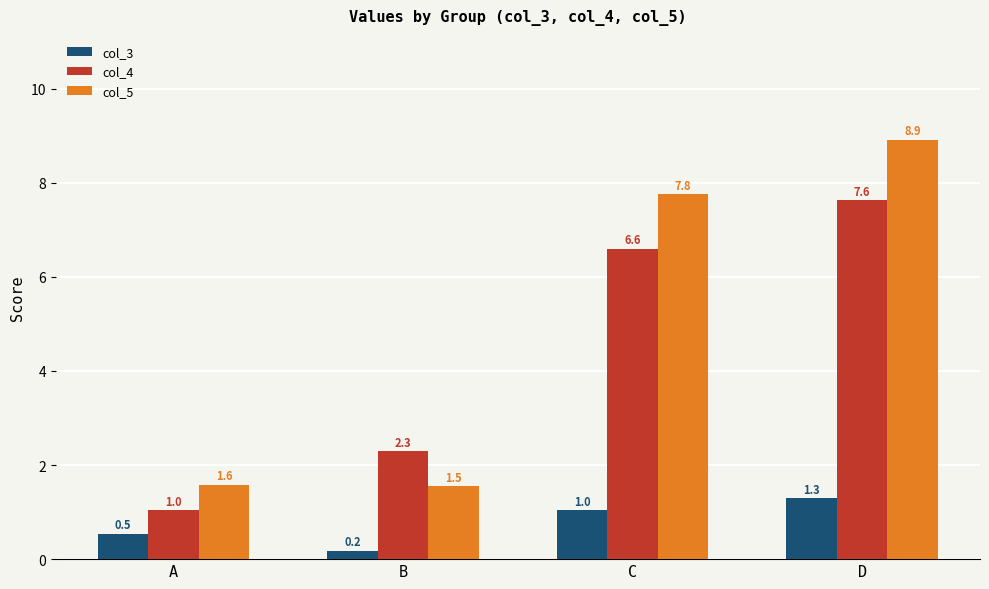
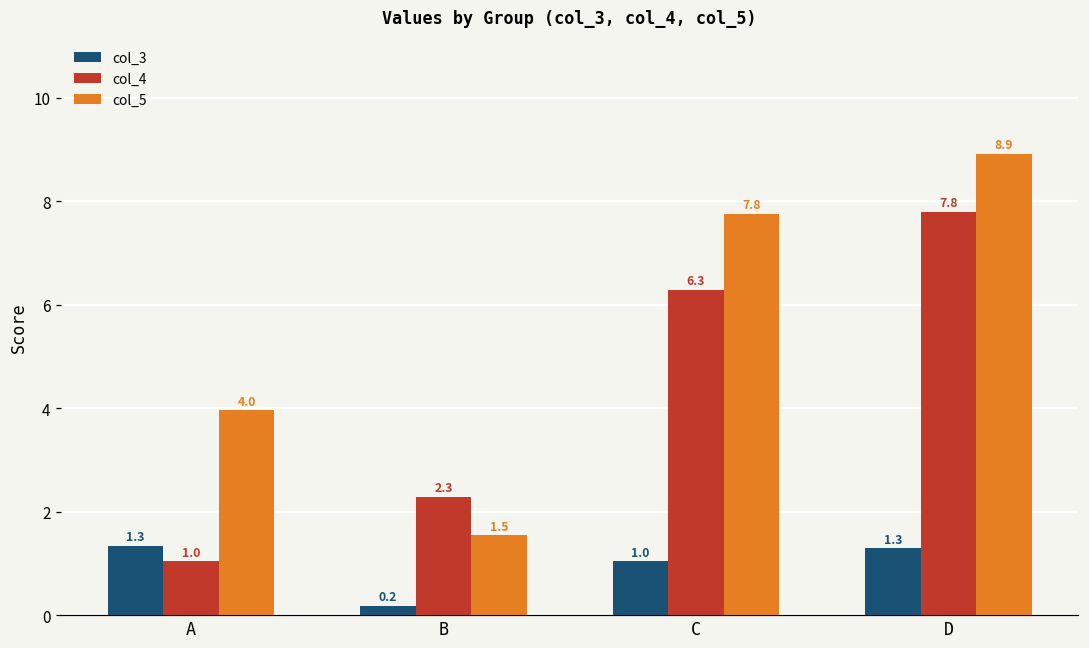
  {
    "col_3": {
-     "A": 0.5,
+     "A": 1.3,
      "B": 0.2,
      "C": 1.0,
      "D": 1.3
    },
    "col_4": {
      "A": 1.0,
      "B": 2.3,
-     "C": 6.6,
-     "D": 7.6
+     "C": 6.3,
+     "D": 7.8
    },
    "col_5": {
-     "A": 1.6,
+     "A": 4.0,
      "B": 1.5,
      "C": 7.8,
      "D": 8.9
    }
  }
